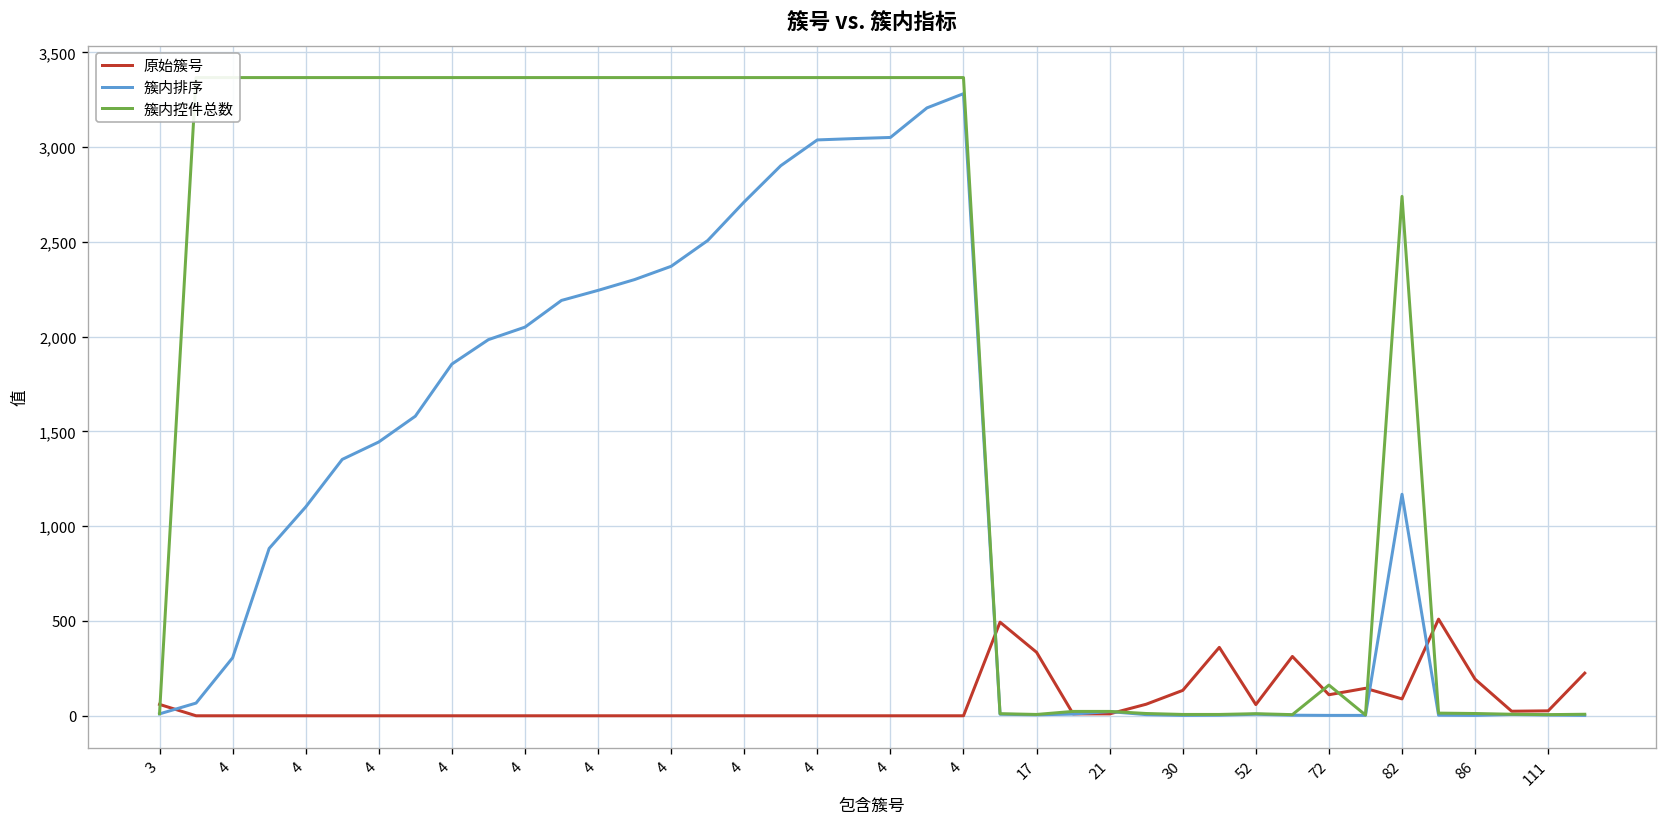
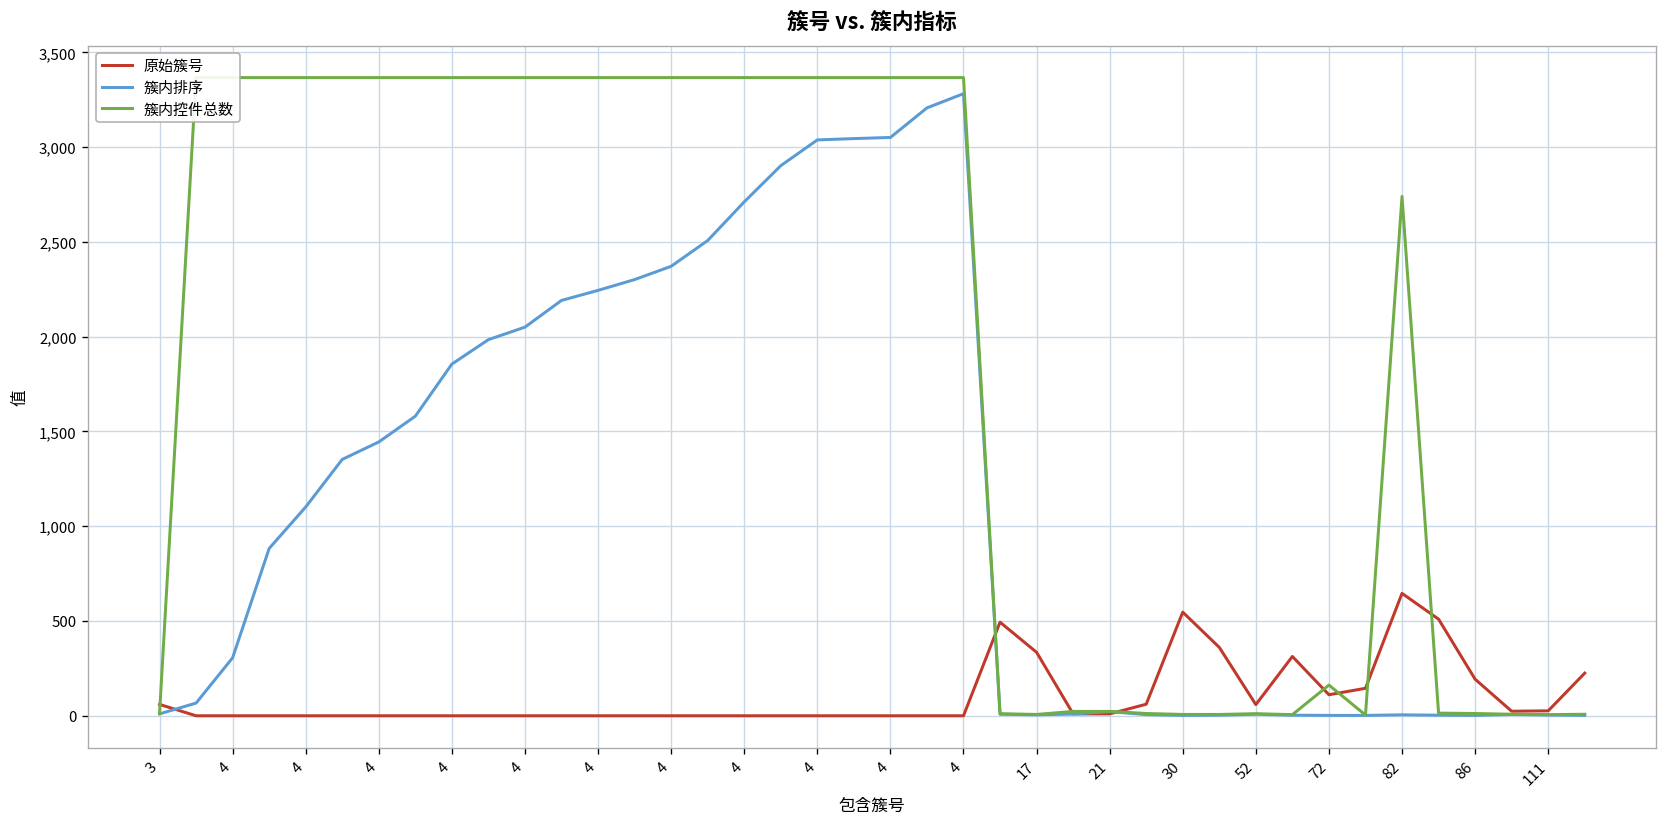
  {
    "原始簇号": {
-     "30": "130",
+     "30": "550",
      "52": "60",
      "72": "110",
-     "82": "90",
+     "82": "650",
      "86": "190",
      "111": "30"
    },
    "簇内排序": {
      "72": "0",
-     "82": "1,170"
+     "82": "0"
    },
    "簇内控件总数": {
      "72": "160",
      "82": "2,740"
    }
  }
